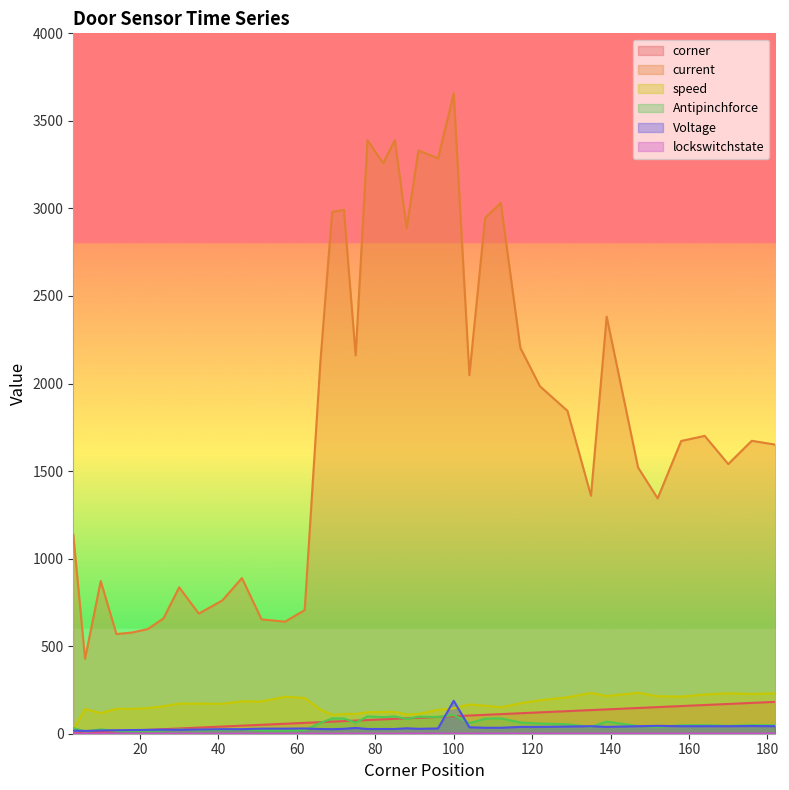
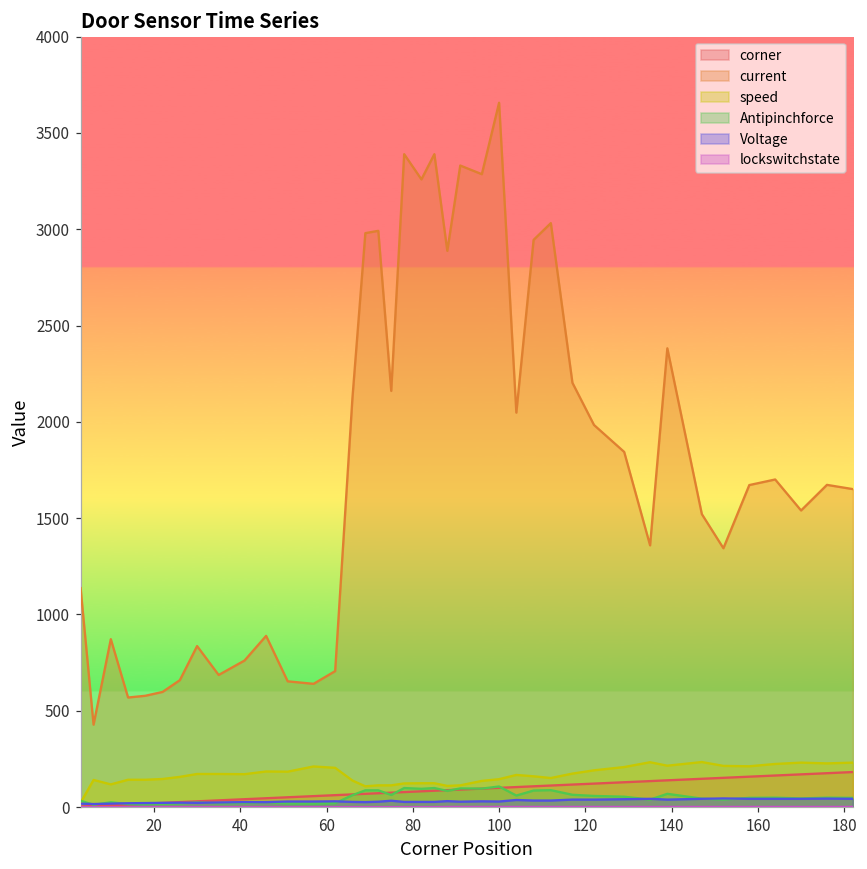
  {
    "Voltage": {
-     "100": 190
+     "100": 30
    },
    "lockswitchstate": {
      "100": 0
    }
  }
